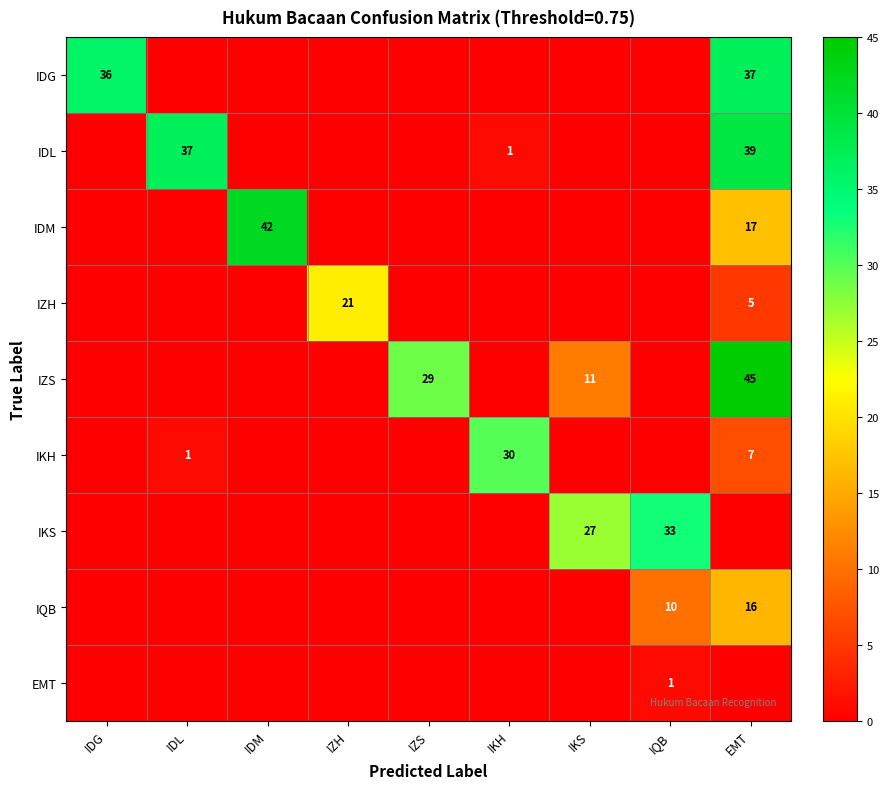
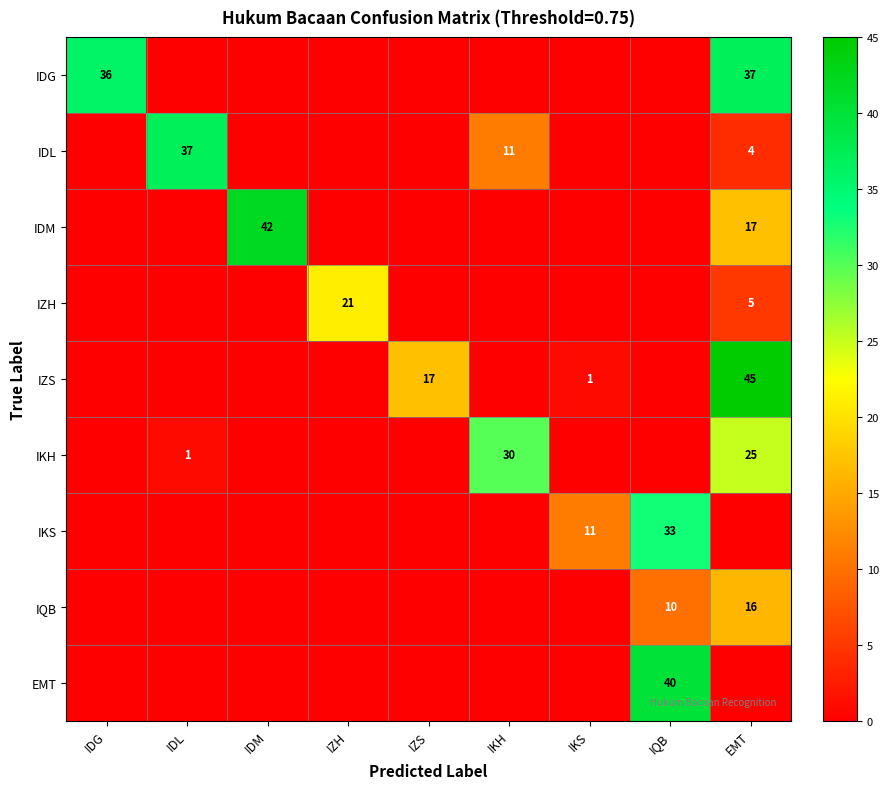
  {
    "IDG": {
      "IDG": 36,
      "EMT": 37
    },
    "IDL": {
      "IDL": 37,
-     "IKH": 1,
-     "EMT": 39
+     "IKH": 11,
+     "EMT": 4
    },
    "IDM": {
      "IDM": 42,
      "EMT": 17
    },
    "IZH": {
      "IZH": 21,
      "EMT": 5
    },
    "IZS": {
-     "IZS": 29,
-     "IKS": 11,
+     "IZS": 17,
+     "IKS": 1,
      "EMT": 45
    },
    "IKH": {
      "IDL": 1,
      "IKH": 30,
-     "EMT": 7
+     "EMT": 25
    },
    "IKS": {
-     "IKS": 27,
+     "IKS": 11,
      "IQB": 33
    },
    "IQB": {
      "IQB": 10,
      "EMT": 16
    },
    "EMT": {
-     "IQB": 1
+     "IQB": 40
    }
  }
